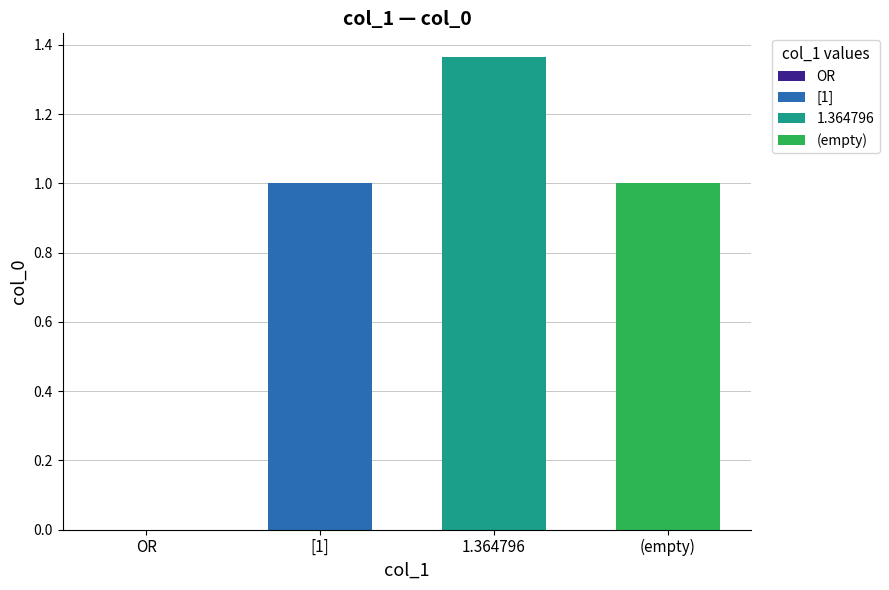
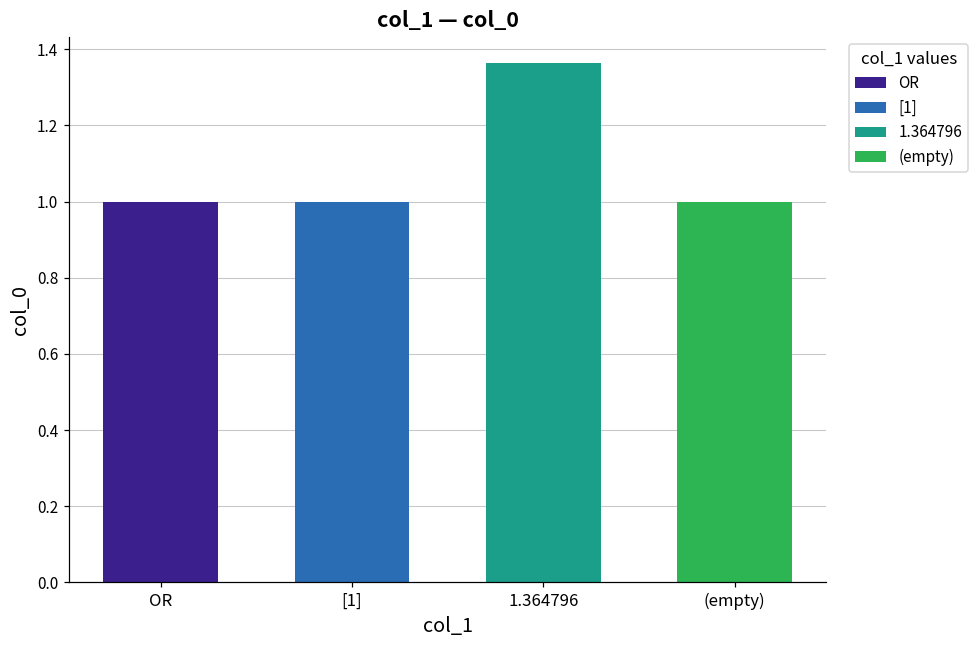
  {
-   "OR": 0,
+   "OR": 1,
    "[1]": 1,
    "1.364796": 1.36,
    "(empty)": 1
  }
